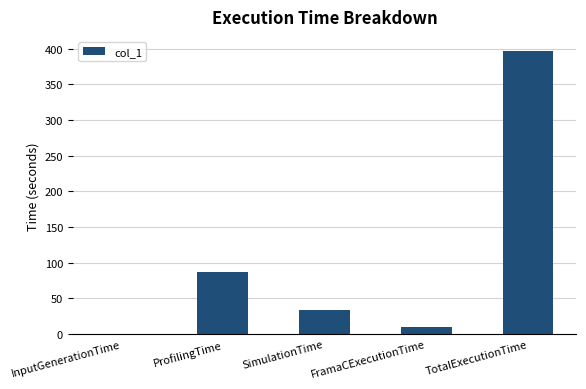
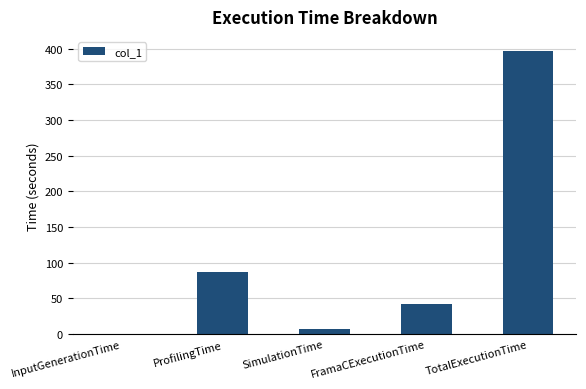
  {
    "ProfilingTime": 90,
-   "SimulationTime": 30,
-   "FramaCExecutionTime": 10,
+   "SimulationTime": 10,
+   "FramaCExecutionTime": 40,
    "TotalExecutionTime": 400
  }
